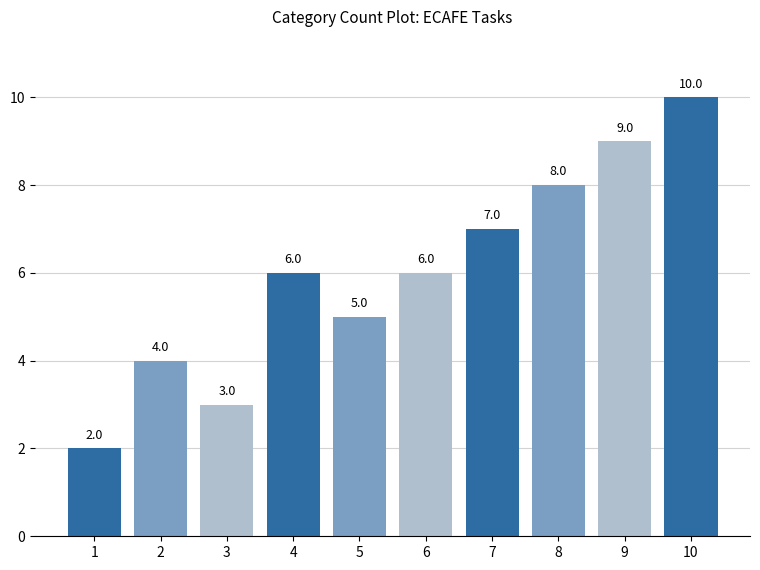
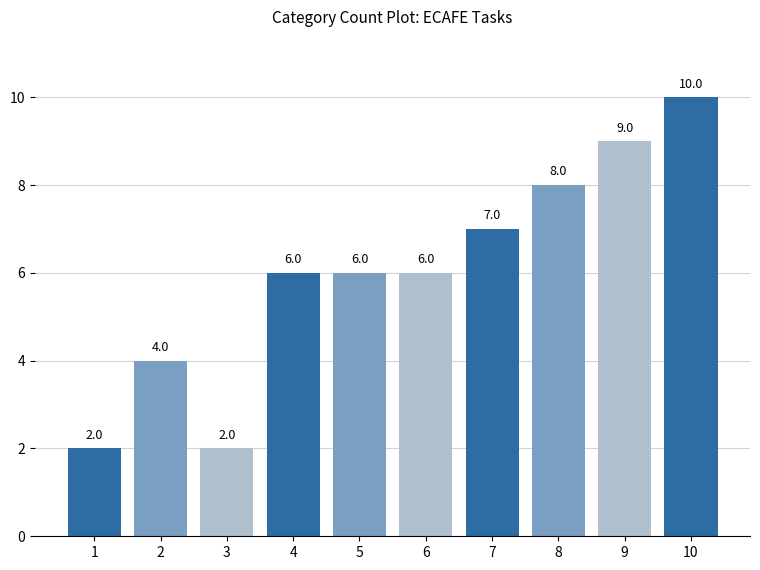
  {
    "1": 2.0,
    "2": 4.0,
-   "3": 3.0,
+   "3": 2.0,
    "4": 6.0,
-   "5": 5.0,
+   "5": 6.0,
    "6": 6.0,
    "7": 7.0,
    "8": 8.0,
    "9": 9.0,
    "10": 10.0
  }
